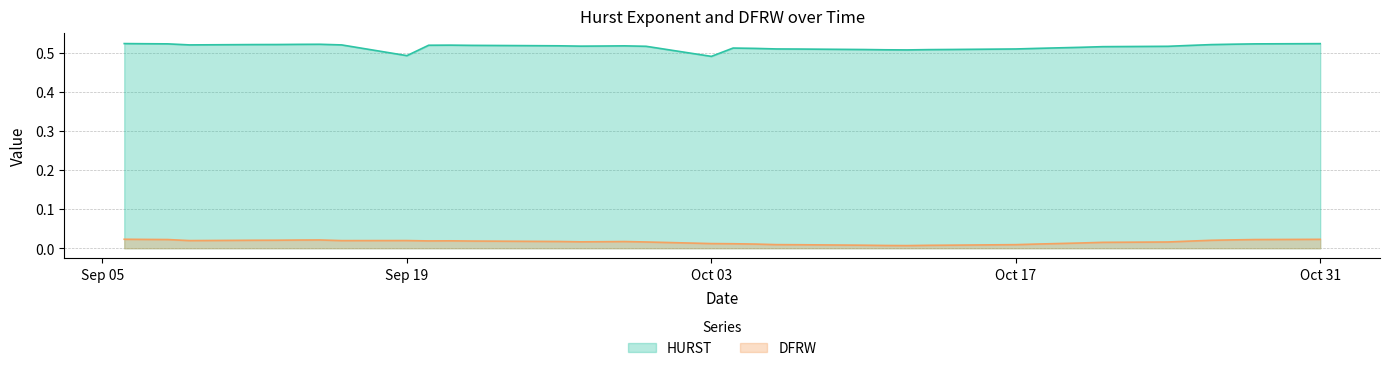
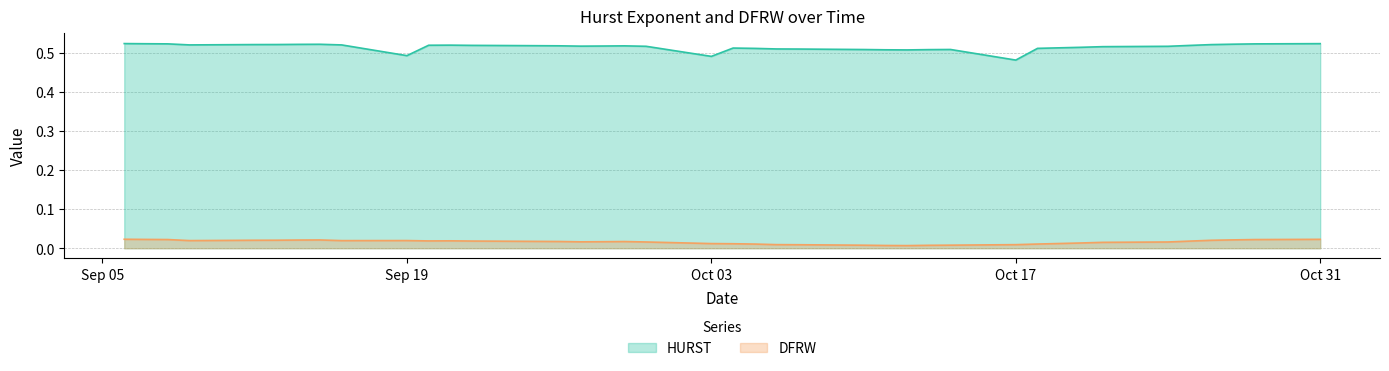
  {
    "HURST": {
      "Sep 19": 0.49,
      "Oct 03": 0.49,
-     "Oct 17": 0.51,
+     "Oct 17": 0.48,
      "Oct 31": 0.52
    },
    "DFRW": {
      "Sep 19": 0.02,
      "Oct 03": 0.01,
      "Oct 17": 0.01,
      "Oct 31": 0.02
    }
  }
